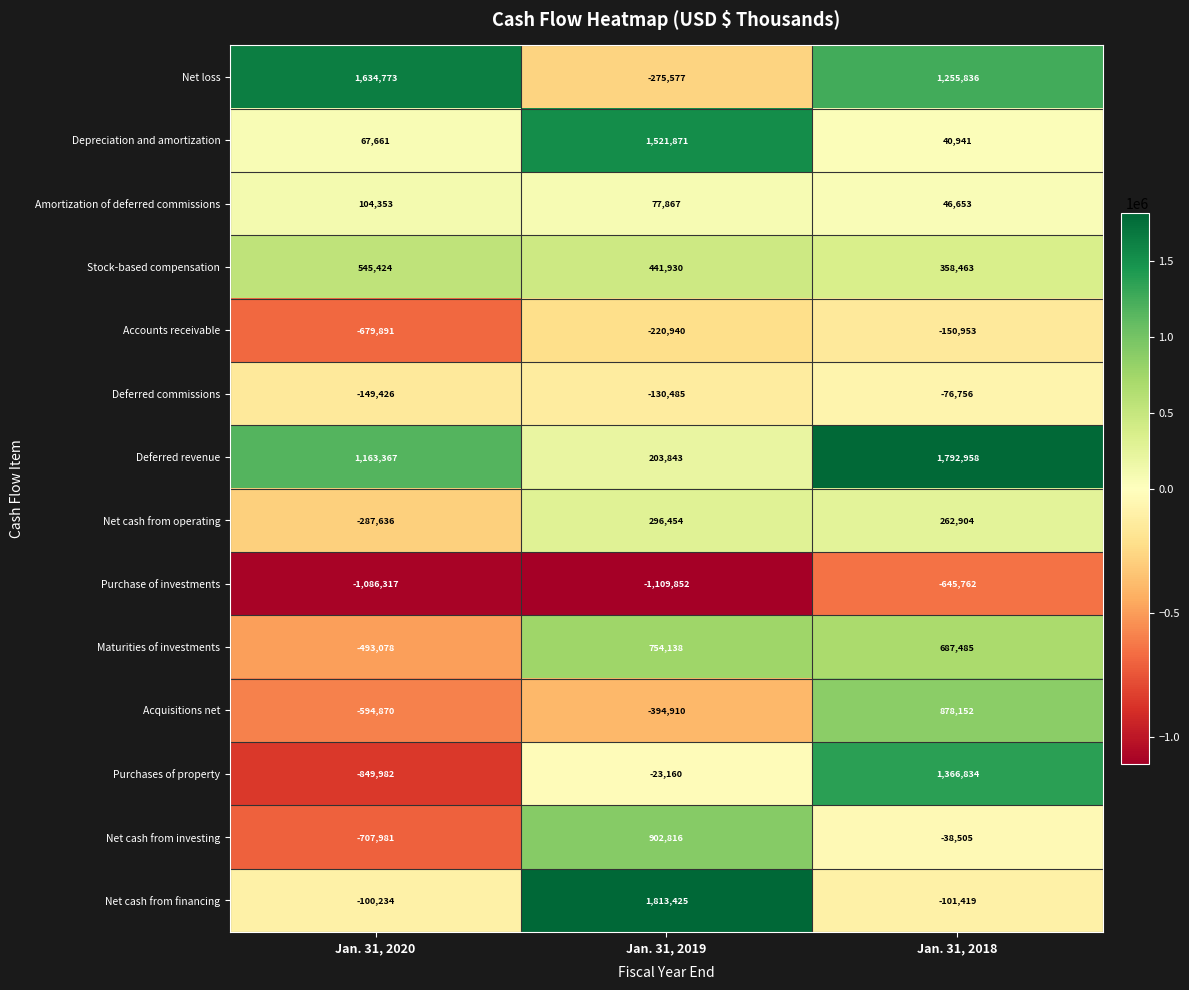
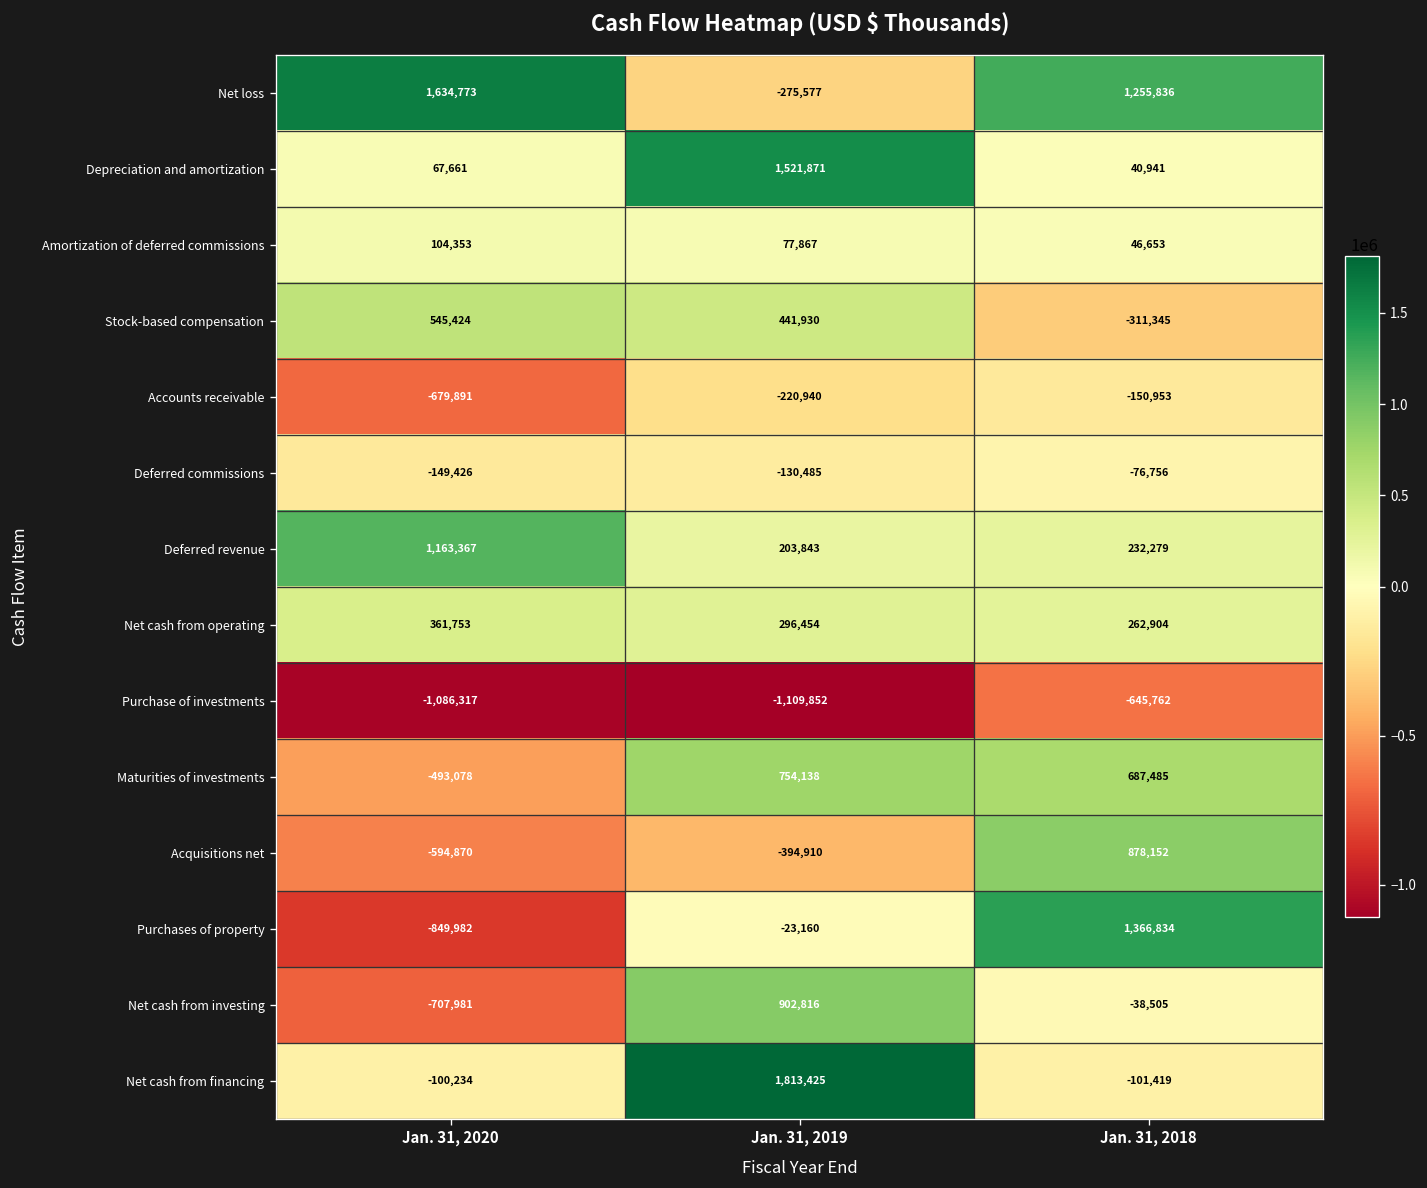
  {
    "Net loss": {
      "Jan. 31, 2020": "1,634,773",
      "Jan. 31, 2019": "-275,577",
      "Jan. 31, 2018": "1,255,836"
    },
    "Depreciation and amortization": {
      "Jan. 31, 2020": "67,661",
      "Jan. 31, 2019": "1,521,871",
      "Jan. 31, 2018": "40,941"
    },
    "Amortization of deferred commissions": {
      "Jan. 31, 2020": "104,353",
      "Jan. 31, 2019": "77,867",
      "Jan. 31, 2018": "46,653"
    },
    "Stock-based compensation": {
      "Jan. 31, 2020": "545,424",
      "Jan. 31, 2019": "441,930",
-     "Jan. 31, 2018": "358,463"
+     "Jan. 31, 2018": "-311,345"
    },
    "Accounts receivable": {
      "Jan. 31, 2020": "-679,891",
      "Jan. 31, 2019": "-220,940",
      "Jan. 31, 2018": "-150,953"
    },
    "Deferred commissions": {
      "Jan. 31, 2020": "-149,426",
      "Jan. 31, 2019": "-130,485",
      "Jan. 31, 2018": "-76,756"
    },
    "Deferred revenue": {
      "Jan. 31, 2020": "1,163,367",
      "Jan. 31, 2019": "203,843",
-     "Jan. 31, 2018": "1,792,958"
+     "Jan. 31, 2018": "232,279"
    },
    "Net cash from operating": {
-     "Jan. 31, 2020": "-287,636",
+     "Jan. 31, 2020": "361,753",
      "Jan. 31, 2019": "296,454",
      "Jan. 31, 2018": "262,904"
    },
    "Purchase of investments": {
      "Jan. 31, 2020": "-1,086,317",
      "Jan. 31, 2019": "-1,109,852",
      "Jan. 31, 2018": "-645,762"
    },
    "Maturities of investments": {
      "Jan. 31, 2020": "-493,078",
      "Jan. 31, 2019": "754,138",
      "Jan. 31, 2018": "687,485"
    },
    "Acquisitions net": {
      "Jan. 31, 2020": "-594,870",
      "Jan. 31, 2019": "-394,910",
      "Jan. 31, 2018": "878,152"
    },
    "Purchases of property": {
      "Jan. 31, 2020": "-849,982",
      "Jan. 31, 2019": "-23,160",
      "Jan. 31, 2018": "1,366,834"
    },
    "Net cash from investing": {
      "Jan. 31, 2020": "-707,981",
      "Jan. 31, 2019": "902,816",
      "Jan. 31, 2018": "-38,505"
    },
    "Net cash from financing": {
      "Jan. 31, 2020": "-100,234",
      "Jan. 31, 2019": "1,813,425",
      "Jan. 31, 2018": "-101,419"
    }
  }
